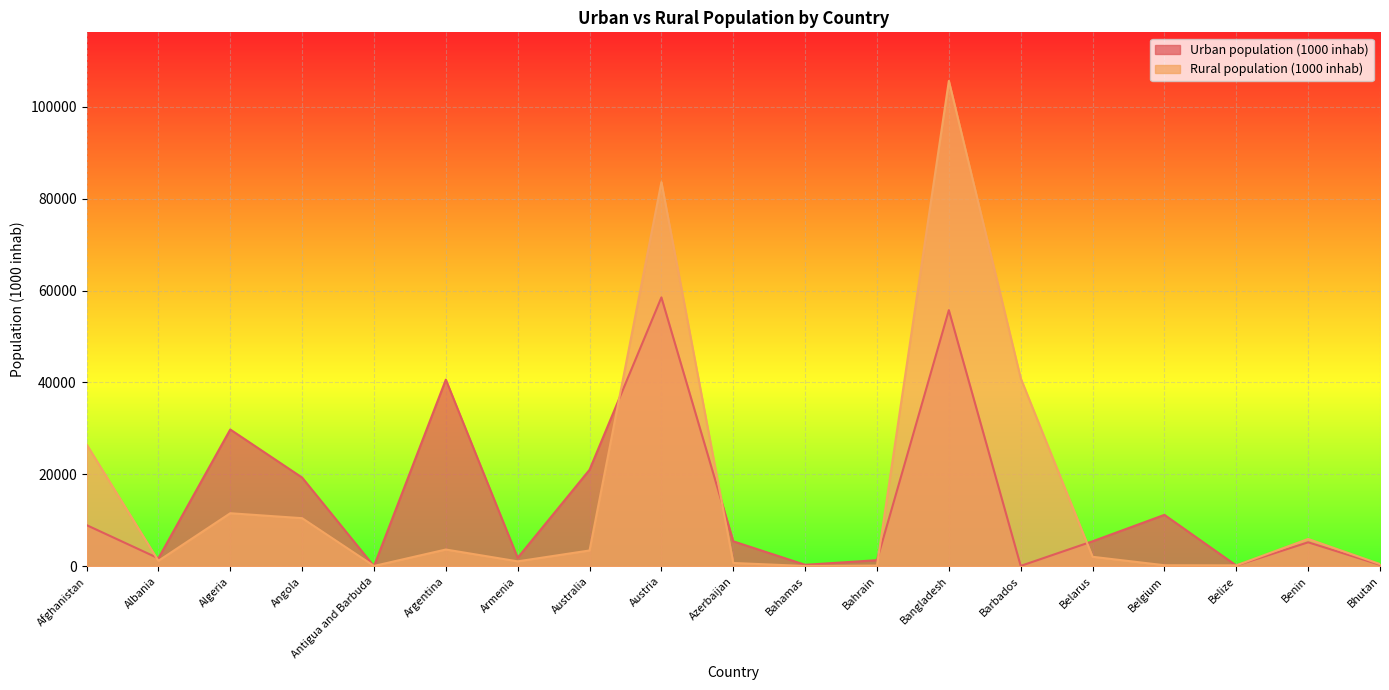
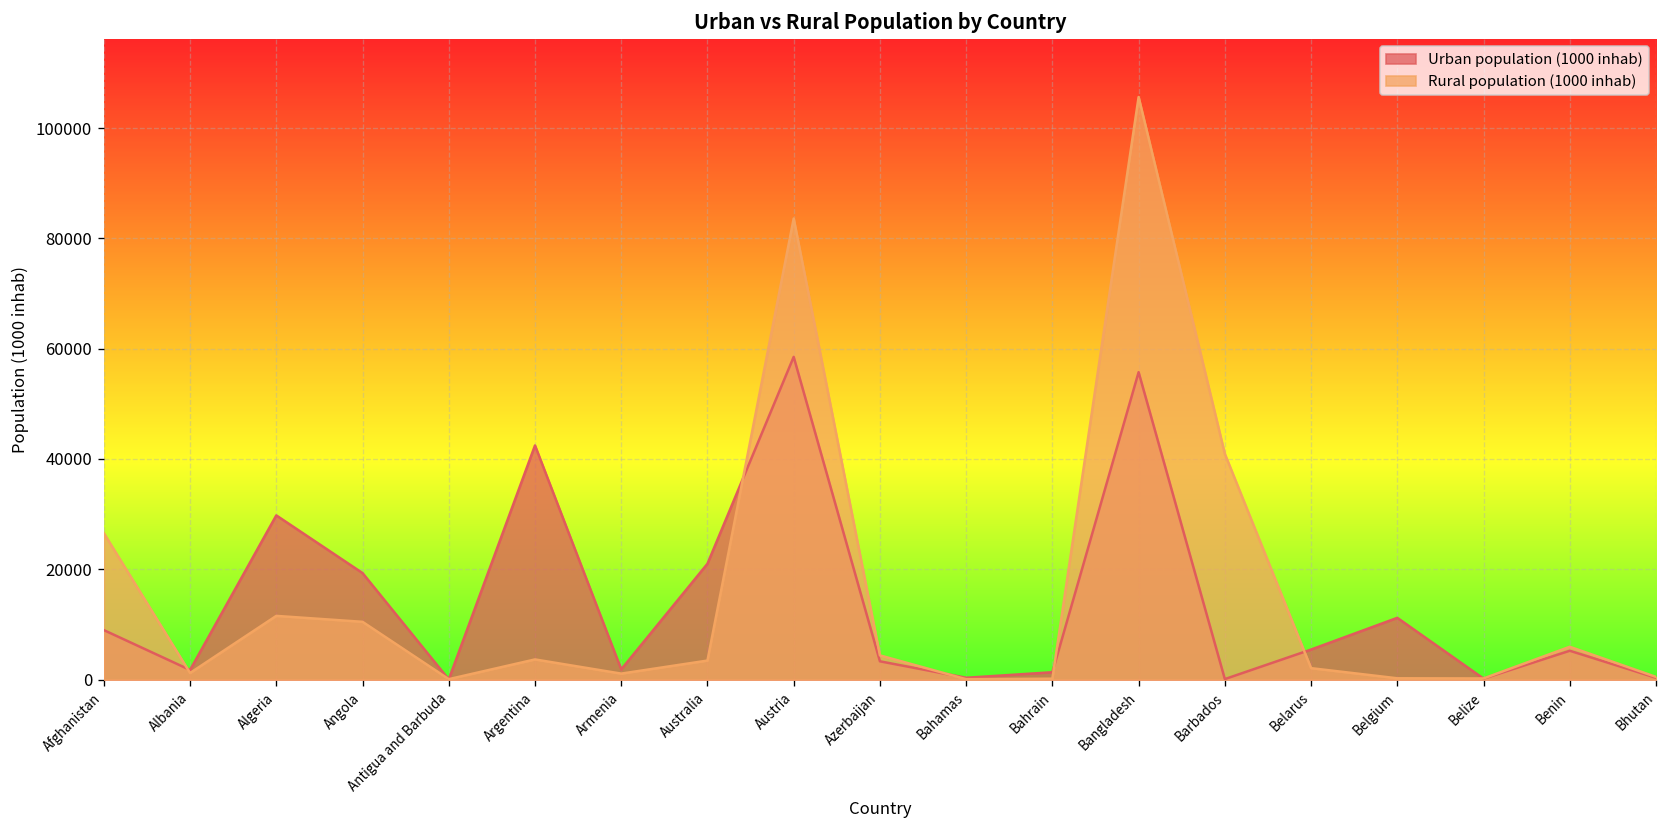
  {
    "Urban population (1000 inhab)": {
      "Afghanistan": 9000,
      "Algeria": 30000,
      "Angola": 19000,
-     "Argentina": 41000,
+     "Argentina": 42000,
      "Armenia": 2000,
      "Australia": 21000,
      "Austria": 59000,
-     "Azerbaijan": 5000,
+     "Azerbaijan": 3000,
      "Bahrain": 1000,
      "Bangladesh": 56000,
      "Barbados": 0,
      "Belarus": 5000,
      "Belgium": 11000,
      "Benin": 5000
    },
    "Rural population (1000 inhab)": {
      "Afghanistan": 27000,
      "Algeria": 12000,
      "Angola": 10000,
      "Argentina": 4000,
      "Armenia": 1000,
      "Australia": 3000,
      "Austria": 84000,
-     "Azerbaijan": 1000,
+     "Azerbaijan": 4000,
      "Bahrain": 0,
      "Bangladesh": 106000,
      "Barbados": 41000,
      "Belarus": 2000,
      "Belgium": 0,
      "Benin": 6000
    }
  }
